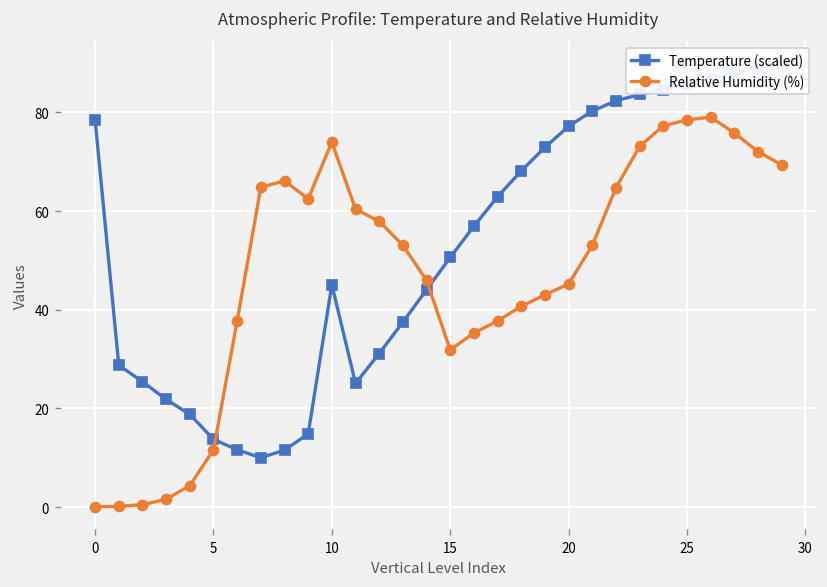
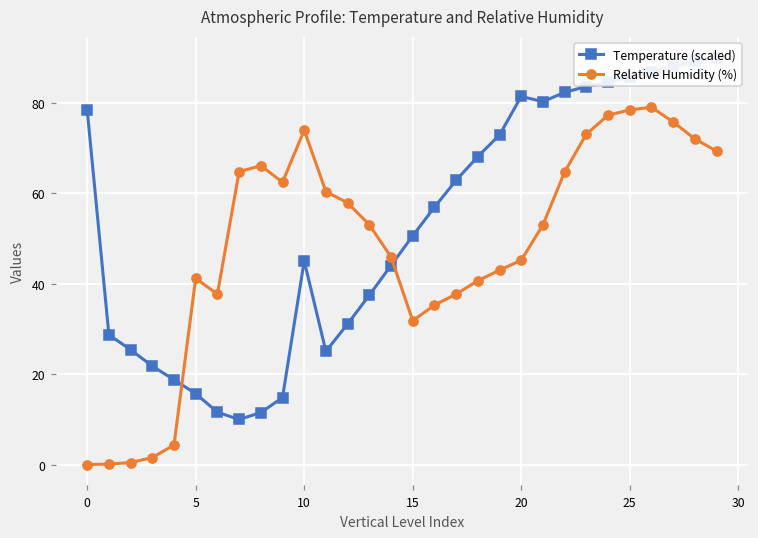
  {
    "Temperature (scaled)": {
      "0": 78,
-     "5": 14,
+     "5": 16,
      "10": 45,
      "15": 51,
-     "20": 77
+     "20": 81
    },
    "Relative Humidity (%)": {
      "0": 0,
-     "5": 12,
+     "5": 41,
      "10": 74,
      "15": 32,
      "20": 45,
      "25": 78
    }
  }
